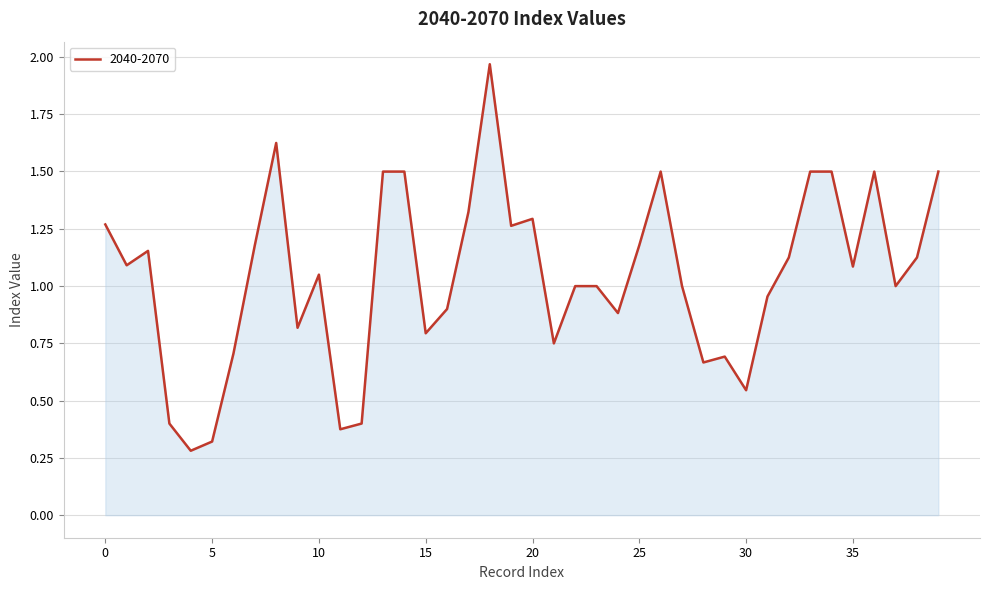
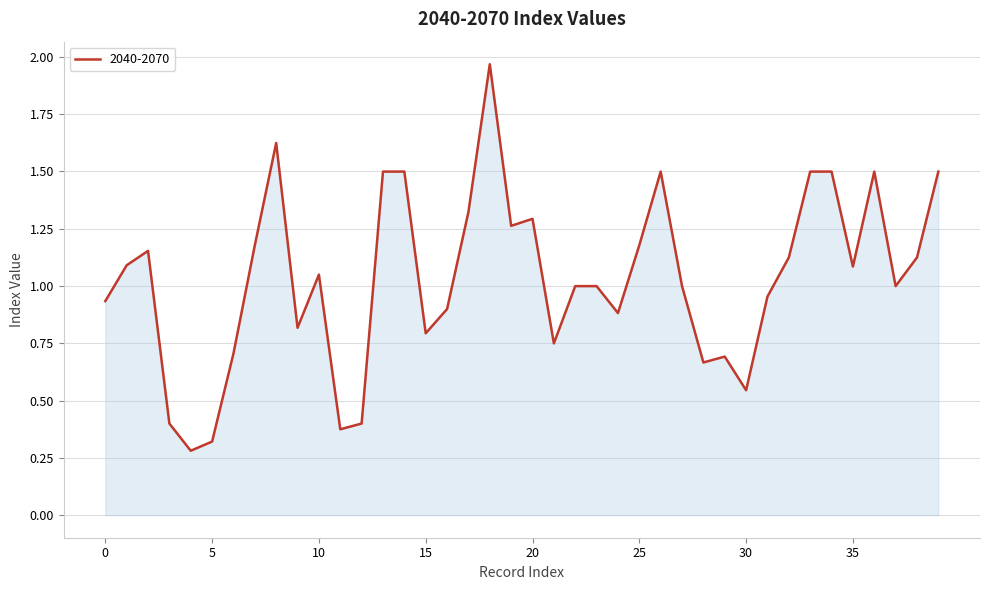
  {
-   "0": 1.27,
+   "0": 0.93,
    "5": 0.32,
    "10": 1.05,
    "15": 0.79,
    "20": 1.29,
    "25": 1.18,
    "30": 0.54,
    "35": 1.08
  }
